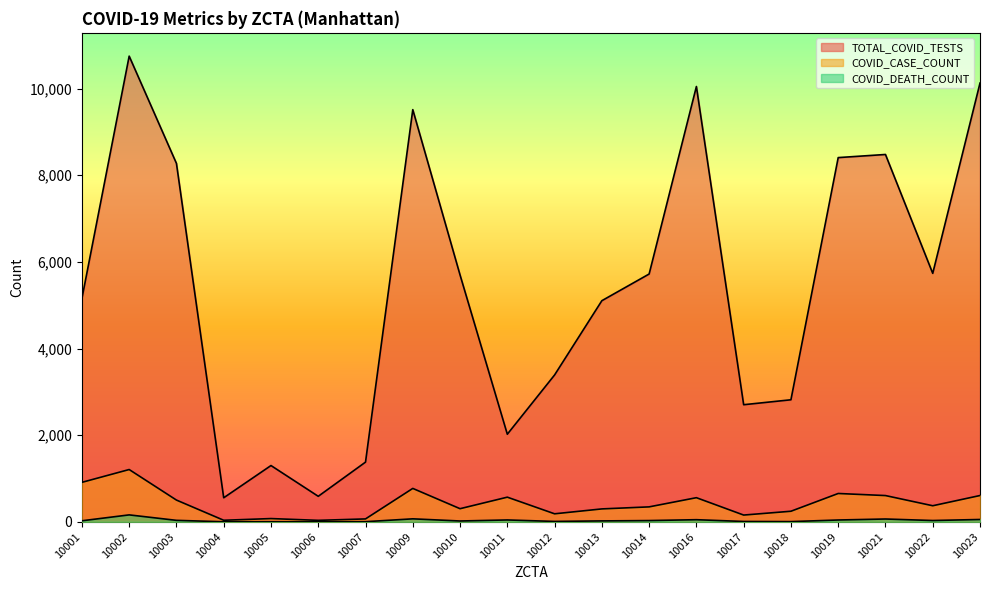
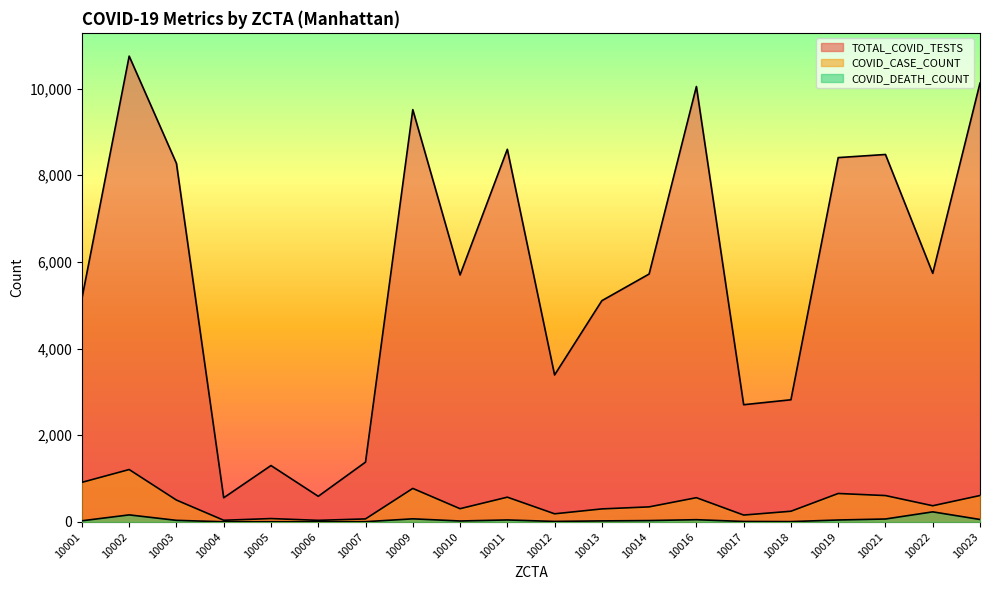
  {
    "TOTAL_COVID_TESTS": {
      "10001": "5,200",
      "10002": "10,700",
      "10003": "8,300",
      "10004": "600",
      "10005": "1,300",
      "10006": "600",
      "10007": "1,400",
      "10009": "9,500",
      "10010": "5,700",
-     "10011": "2,000",
+     "10011": "8,600",
      "10012": "3,400",
      "10013": "5,100",
      "10014": "5,700",
      "10016": "10,000",
      "10017": "2,700",
      "10018": "2,800",
      "10019": "8,400",
      "10021": "8,500",
      "10022": "5,700",
      "10023": "10,100"
    },
    "COVID_CASE_COUNT": {
      "10001": "900",
      "10002": "1,200",
      "10003": "500",
      "10005": "100",
      "10007": "100",
      "10009": "800",
      "10010": "300",
      "10011": "600",
      "10012": "200",
      "10013": "300",
      "10014": "300",
      "10016": "600",
      "10017": "200",
      "10018": "200",
      "10019": "700",
      "10021": "600",
      "10022": "400",
      "10023": "600"
    },
    "COVID_DEATH_COUNT": {
      "10001": "0",
      "10002": "200",
      "10003": "0",
      "10005": "0",
      "10007": "0",
      "10009": "100",
      "10010": "0",
      "10011": "0",
      "10012": "0",
      "10013": "0",
      "10014": "0",
      "10016": "0",
      "10017": "0",
      "10018": "0",
      "10019": "0",
      "10021": "100",
-     "10022": "0",
+     "10022": "200",
      "10023": "100"
    }
  }
